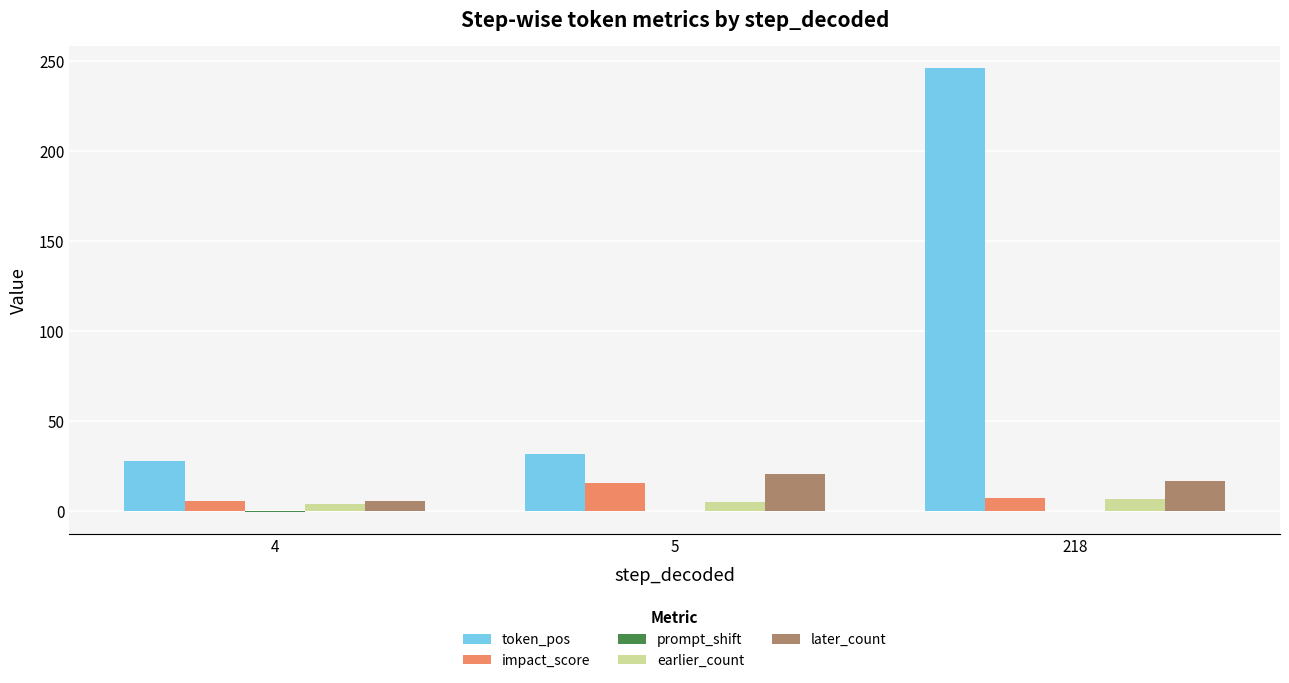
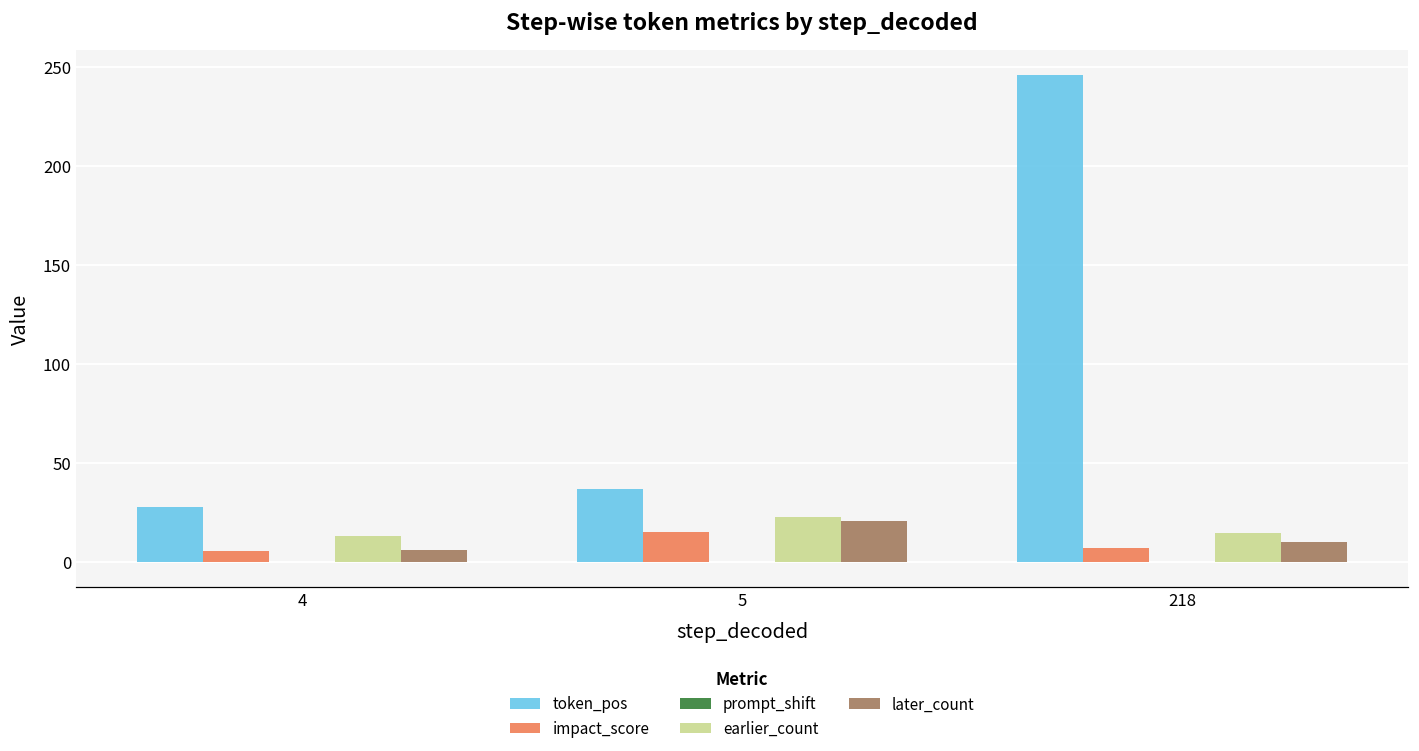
  {
    "token_pos": {
      "4": 28,
-     "5": 32,
+     "5": 37,
      "218": 246
    },
    "impact_score": {
      "4": 6,
      "5": 15,
      "218": 7
    },
    "earlier_count": {
-     "4": 4,
-     "5": 5,
-     "218": 7
+     "4": 13,
+     "5": 23,
+     "218": 15
    },
    "later_count": {
      "4": 6,
      "5": 21,
-     "218": 17
+     "218": 10
    }
  }
